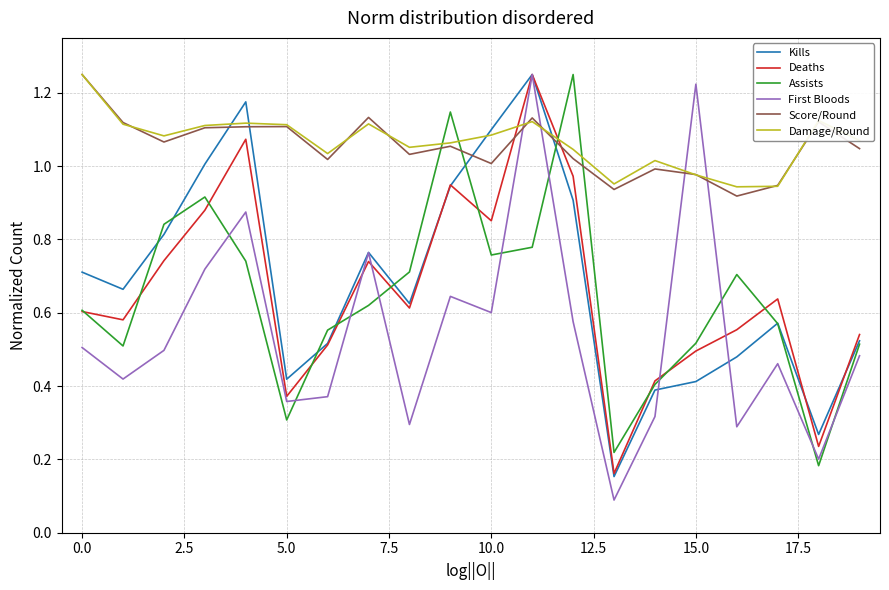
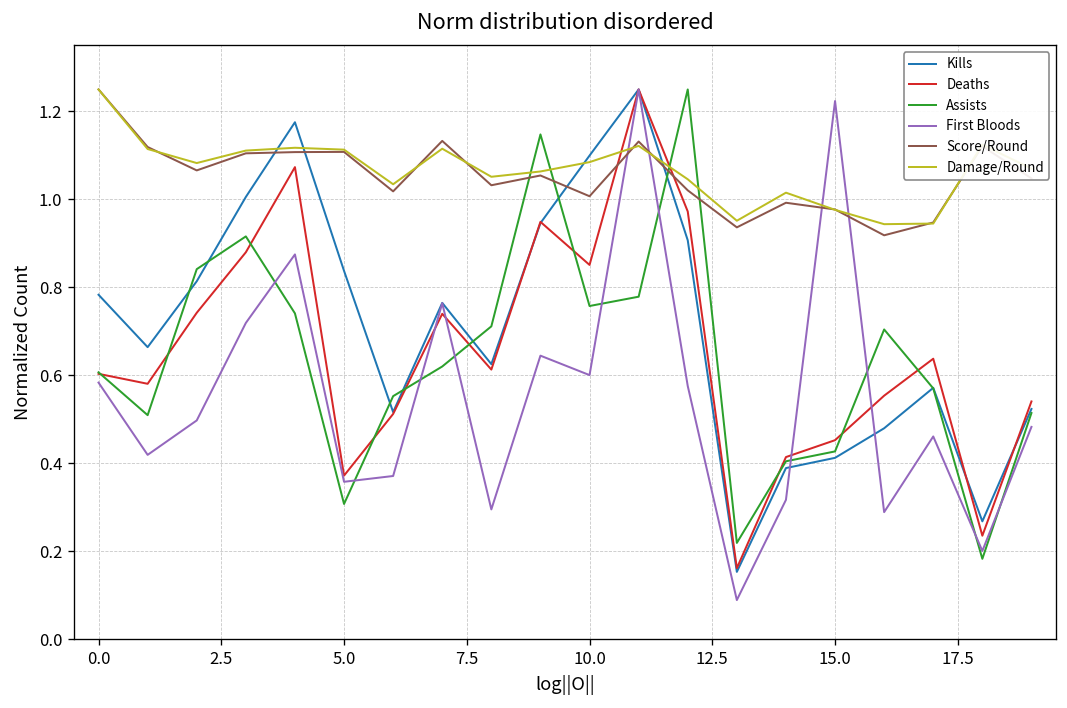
  {
    "Kills": {
-     "0.0": 0.71,
-     "5.0": 0.42,
+     "0.0": 0.78,
+     "5.0": 0.84,
      "10.0": 1.10,
      "15.0": 0.41
    },
    "Deaths": {
      "5.0": 0.37,
      "10.0": 0.85,
-     "15.0": 0.50
+     "15.0": 0.45
    },
    "Assists": {
      "5.0": 0.31,
      "10.0": 0.76,
-     "15.0": 0.52
+     "15.0": 0.43
    },
    "First Bloods": {
-     "0.0": 0.51,
+     "0.0": 0.58,
      "5.0": 0.36,
      "10.0": 0.60,
      "15.0": 1.22
    },
    "Score/Round": {
      "10.0": 1.01
    },
    "Damage/Round": {
      "10.0": 1.08
    }
  }
